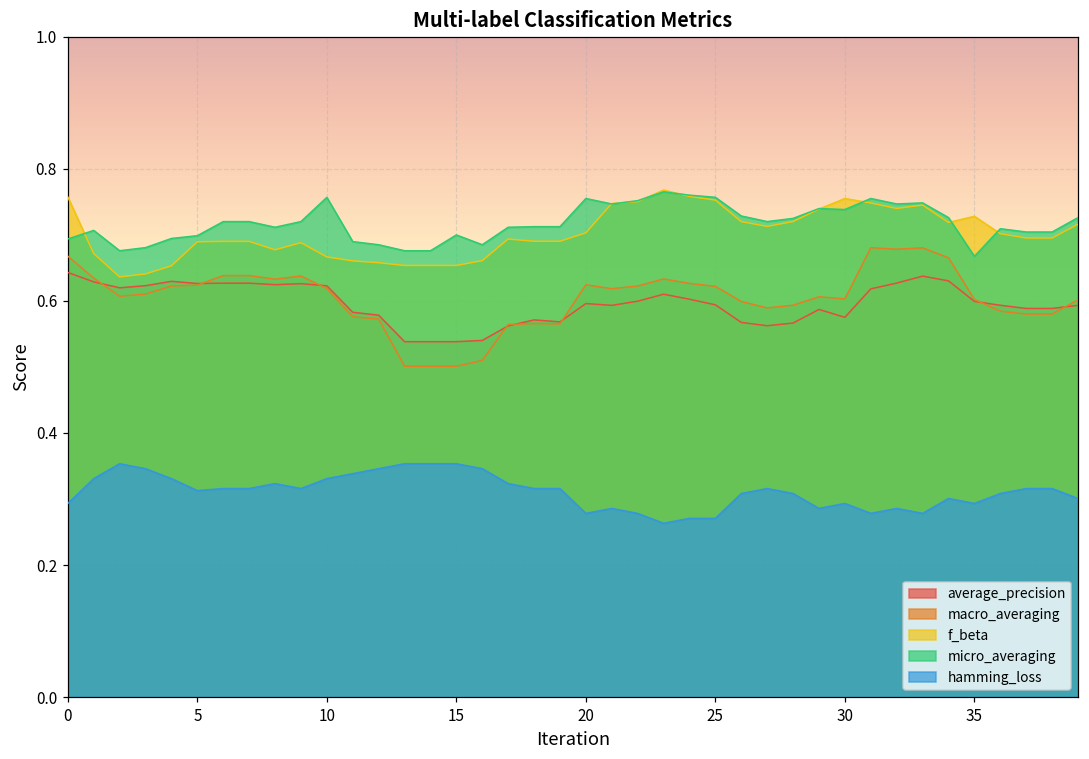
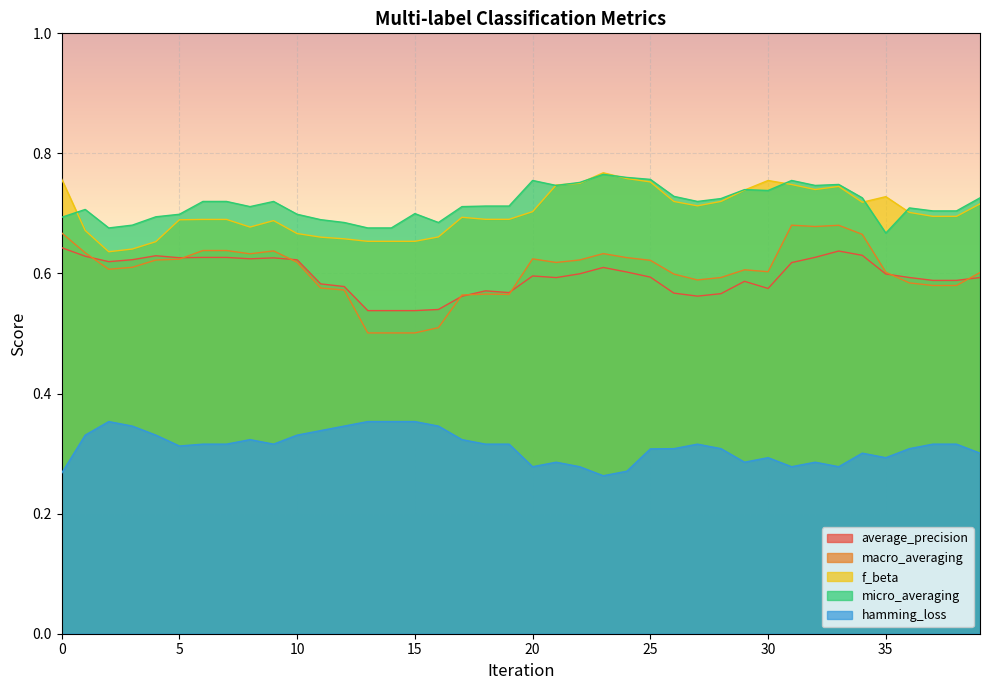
  {
    "f_beta": {
      "0": 0.76,
      "5": 0.69,
      "10": 0.67,
      "15": 0.65,
      "20": 0.70,
      "30": 0.75,
      "35": 0.73
    },
    "micro_averaging": {
      "0": 0.69,
      "5": 0.70,
-     "10": 0.76,
+     "10": 0.70,
      "15": 0.70,
      "20": 0.75,
      "30": 0.74,
      "35": 0.67
    },
    "hamming_loss": {
-     "0": 0.29,
+     "0": 0.27,
      "5": 0.31,
      "10": 0.33,
      "15": 0.35,
      "20": 0.28,
-     "25": 0.27,
+     "25": 0.31,
      "30": 0.29,
      "35": 0.29
    }
  }
